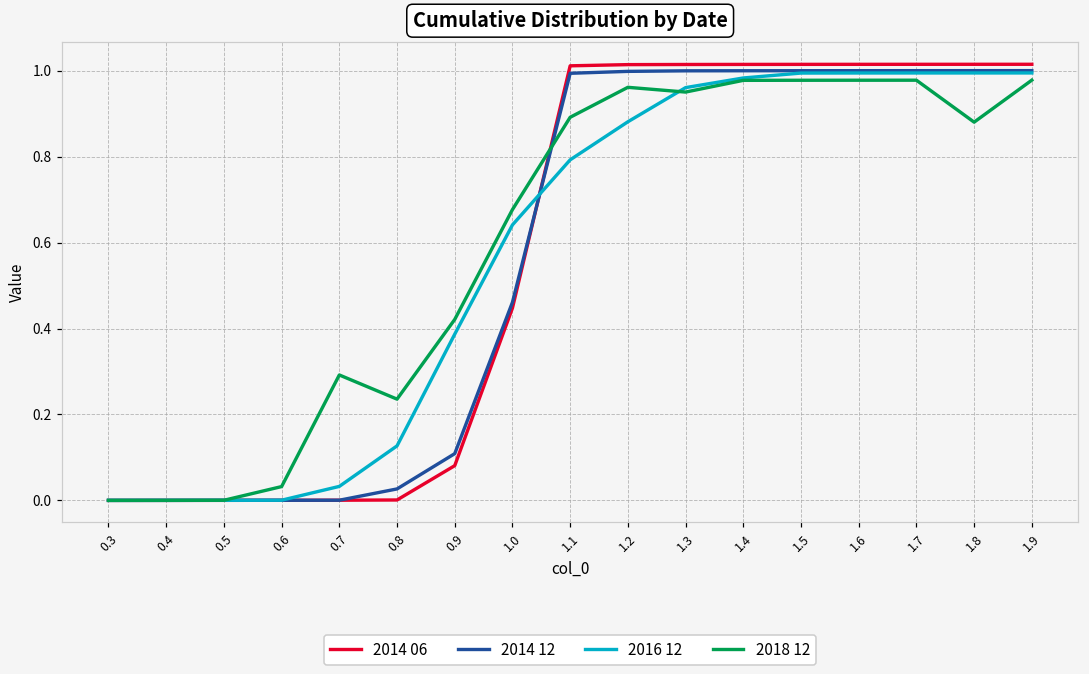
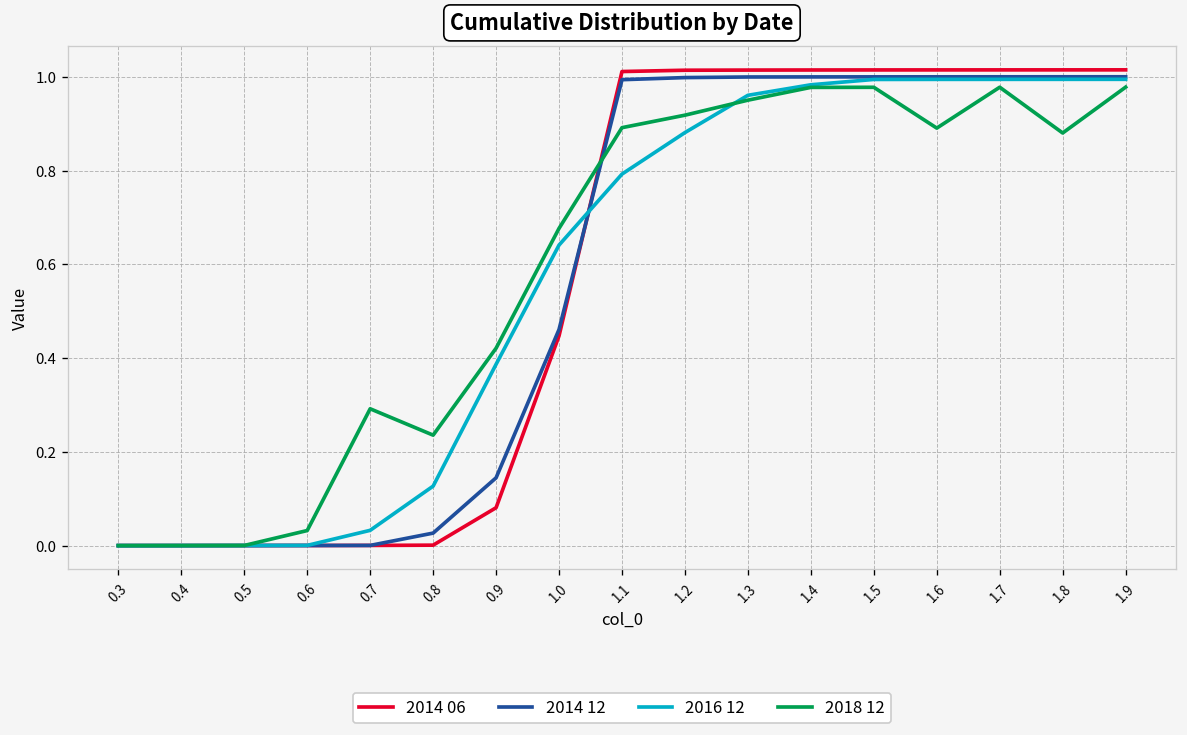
  {
    "2014 06": {
      "0.8": 0.00,
      "0.9": 0.08,
      "1.0": 0.45,
      "1.1": 1.01,
      "1.2": 1.01,
      "1.3": 1.01,
      "1.4": 1.01,
      "1.5": 1.01,
      "1.6": 1.01,
      "1.7": 1.01,
      "1.8": 1.01,
      "1.9": 1.01
    },
    "2014 12": {
      "0.8": 0.03,
-     "0.9": 0.11,
+     "0.9": 0.14,
      "1.0": 0.46,
      "1.1": 0.99,
      "1.2": 1.00,
      "1.3": 1.00,
      "1.4": 1.00
    },
    "2016 12": {
      "0.7": 0.03,
      "0.8": 0.13,
      "0.9": 0.39,
      "1.0": 0.64,
      "1.1": 0.79,
      "1.2": 0.88,
      "1.3": 0.96
    },
    "2018 12": {
      "0.6": 0.03,
      "0.7": 0.29,
      "0.8": 0.24,
      "0.9": 0.42,
      "1.0": 0.68,
      "1.1": 0.89,
-     "1.2": 0.96,
+     "1.2": 0.92,
      "1.3": 0.95,
      "1.5": 0.98,
-     "1.6": 0.98,
+     "1.6": 0.89,
      "1.7": 0.98,
      "1.8": 0.88,
      "1.9": 0.98
    }
  }
